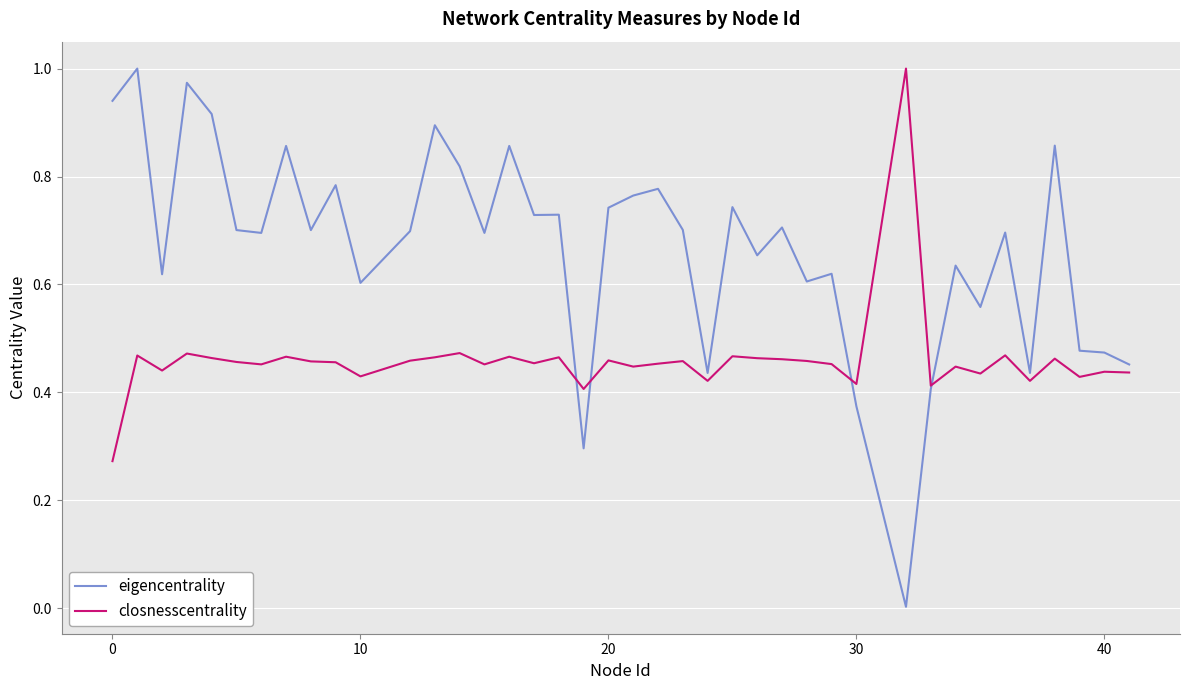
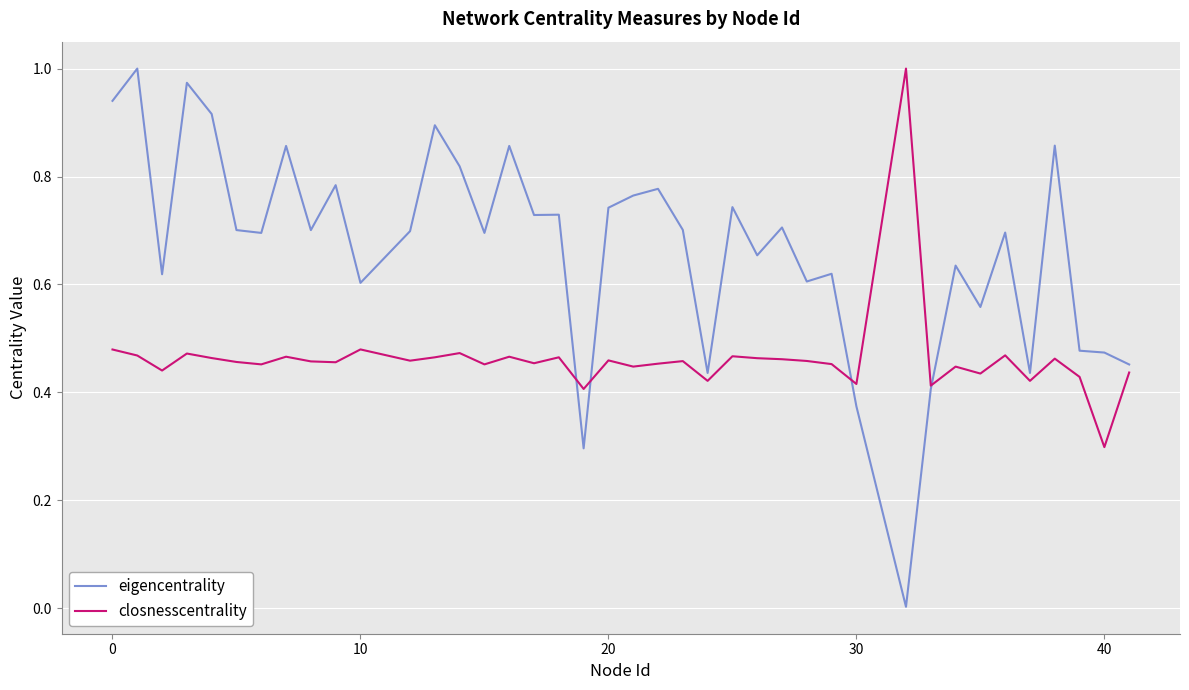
  {
    "eigencentrality": {
      "0": 0.94,
      "10": 0.60,
      "20": 0.74,
      "30": 0.37,
      "40": 0.47
    },
    "closnesscentrality": {
-     "0": 0.27,
-     "10": 0.43,
+     "0": 0.48,
+     "10": 0.48,
      "20": 0.46,
      "30": 0.42,
-     "40": 0.44
+     "40": 0.30
    }
  }
